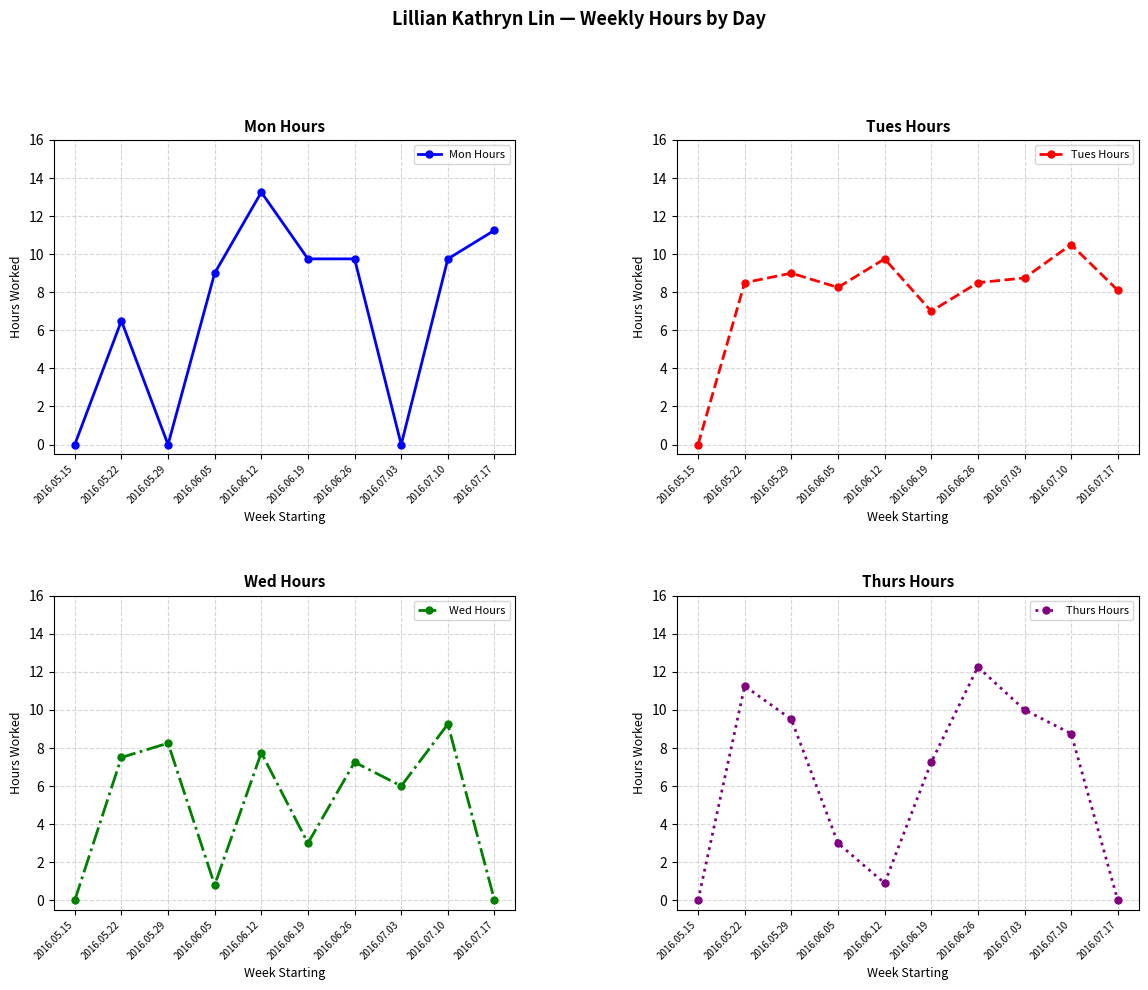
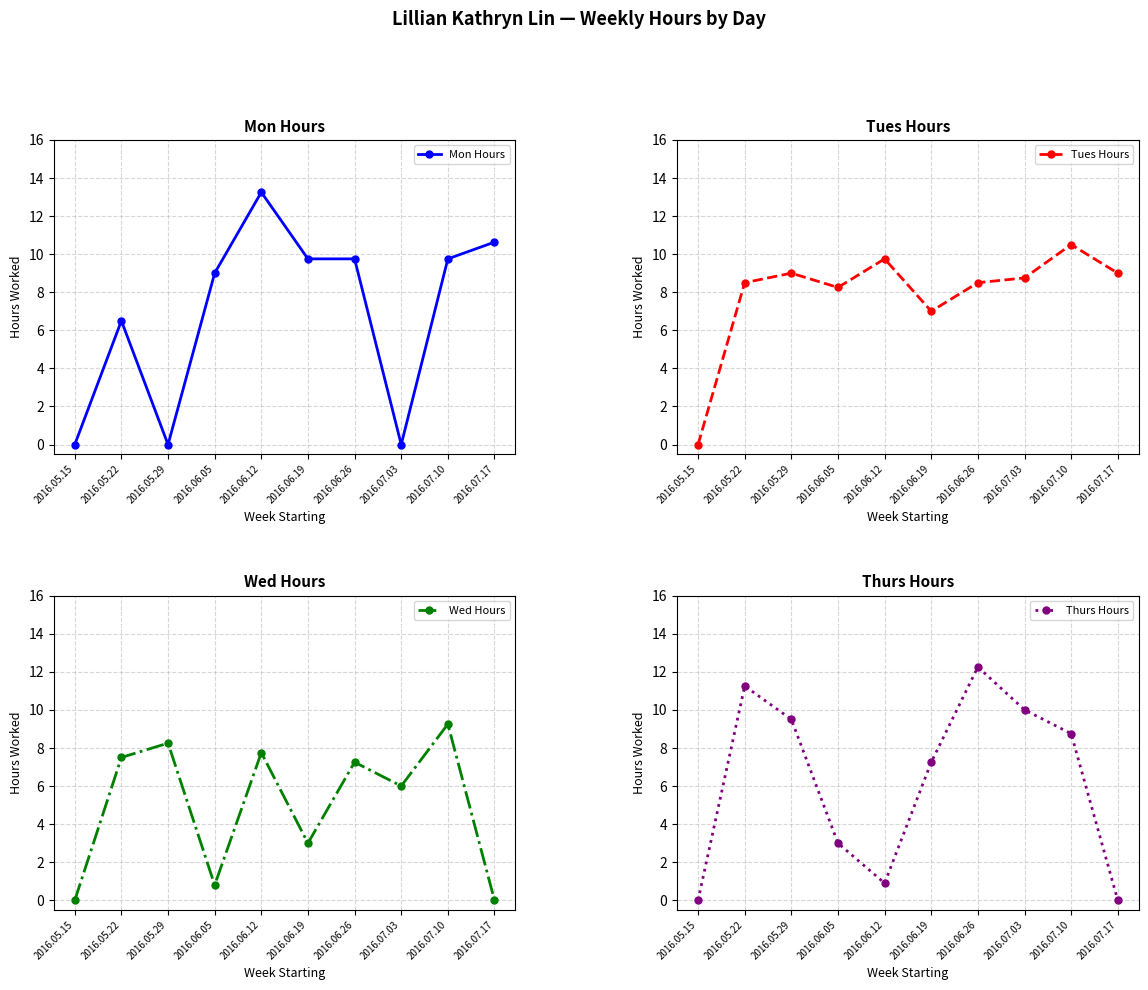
  {
    "Mon Hours": {
      "2016.05.15": 0.0,
      "2016.05.22": 6.5,
      "2016.05.29": 0.0,
      "2016.06.05": 9.0,
      "2016.06.12": 13.3,
      "2016.06.19": 9.8,
      "2016.06.26": 9.8,
      "2016.07.03": 0.0,
      "2016.07.10": 9.8,
-     "2016.07.17": 11.3
+     "2016.07.17": 10.6
    },
    "Tues Hours": {
      "2016.05.15": 0.0,
      "2016.05.22": 8.5,
      "2016.05.29": 9.0,
      "2016.06.05": 8.3,
      "2016.06.12": 9.8,
      "2016.06.19": 7.0,
      "2016.06.26": 8.5,
      "2016.07.03": 8.8,
      "2016.07.10": 10.5,
-     "2016.07.17": 8.1
+     "2016.07.17": 9.0
    },
    "Wed Hours": {
      "2016.05.15": 0.0,
      "2016.05.22": 7.5,
      "2016.05.29": 8.3,
      "2016.06.05": 0.8,
      "2016.06.12": 7.8,
      "2016.06.19": 3.0,
      "2016.06.26": 7.3,
      "2016.07.03": 6.0,
      "2016.07.10": 9.3,
      "2016.07.17": 0.0
    },
    "Thurs Hours": {
      "2016.05.15": 0.0,
      "2016.05.22": 11.3,
      "2016.05.29": 9.5,
      "2016.06.05": 3.0,
      "2016.06.12": 0.9,
      "2016.06.19": 7.3,
      "2016.06.26": 12.3,
      "2016.07.03": 10.0,
      "2016.07.10": 8.8,
      "2016.07.17": 0.0
    }
  }
